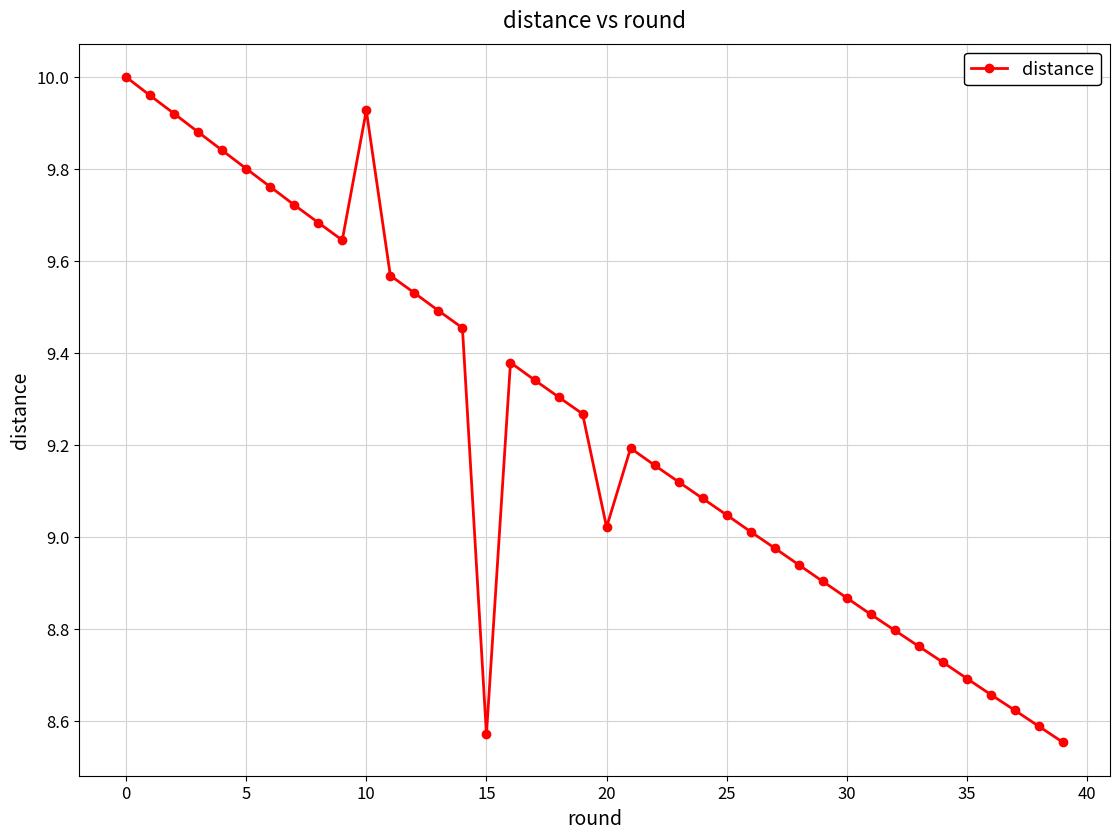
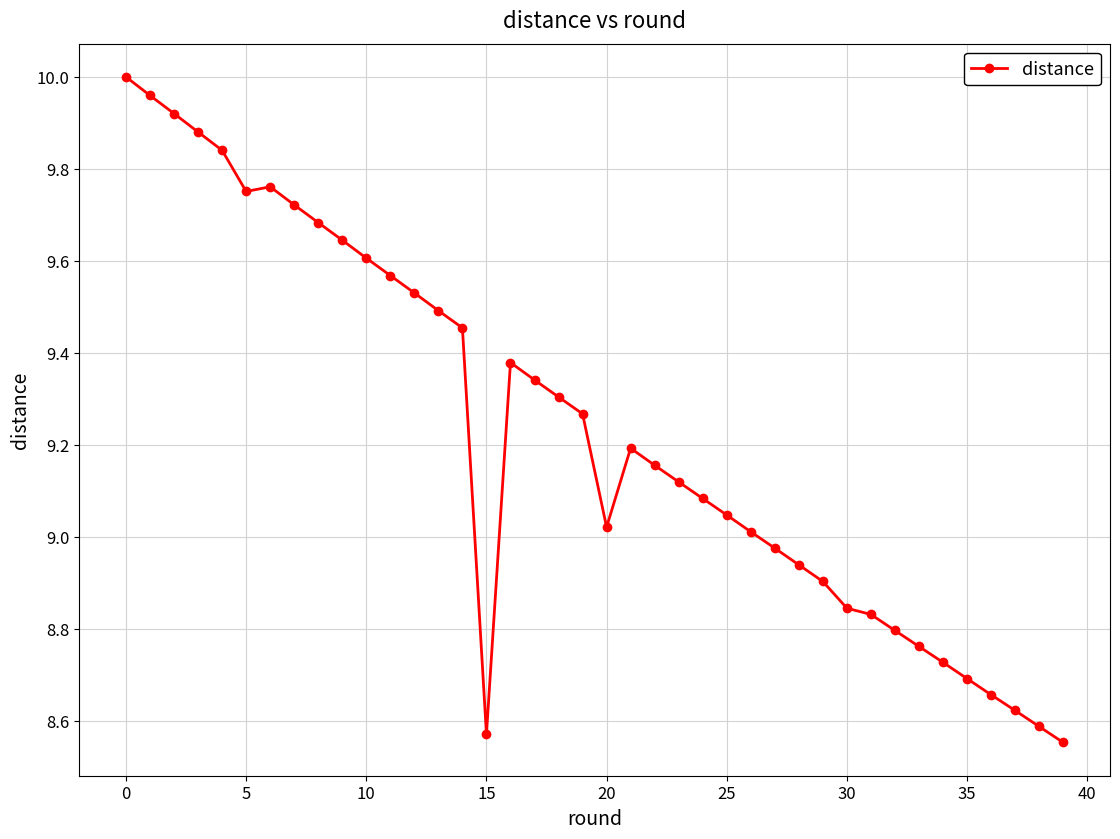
  {
    "0": 10.00,
-   "5": 9.80,
-   "10": 9.93,
+   "5": 9.75,
+   "10": 9.61,
    "15": 8.57,
    "20": 9.02,
    "25": 9.05,
-   "30": 8.87,
+   "30": 8.85,
    "35": 8.69
  }
